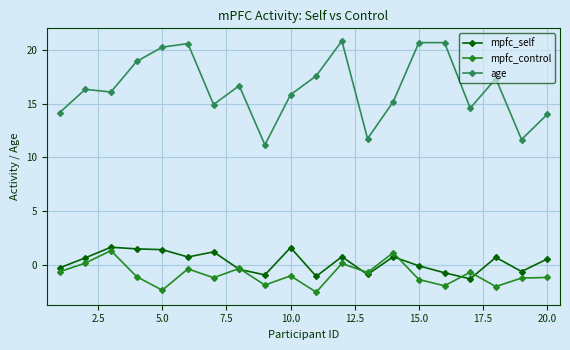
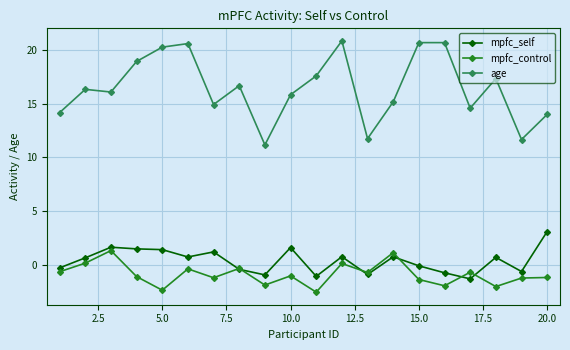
  {
    "mpfc_self": {
      "5.0": 1.4,
      "10.0": 1.6,
      "15.0": -0.1,
-     "20.0": 0.6
+     "20.0": 3.1
    }
  }
